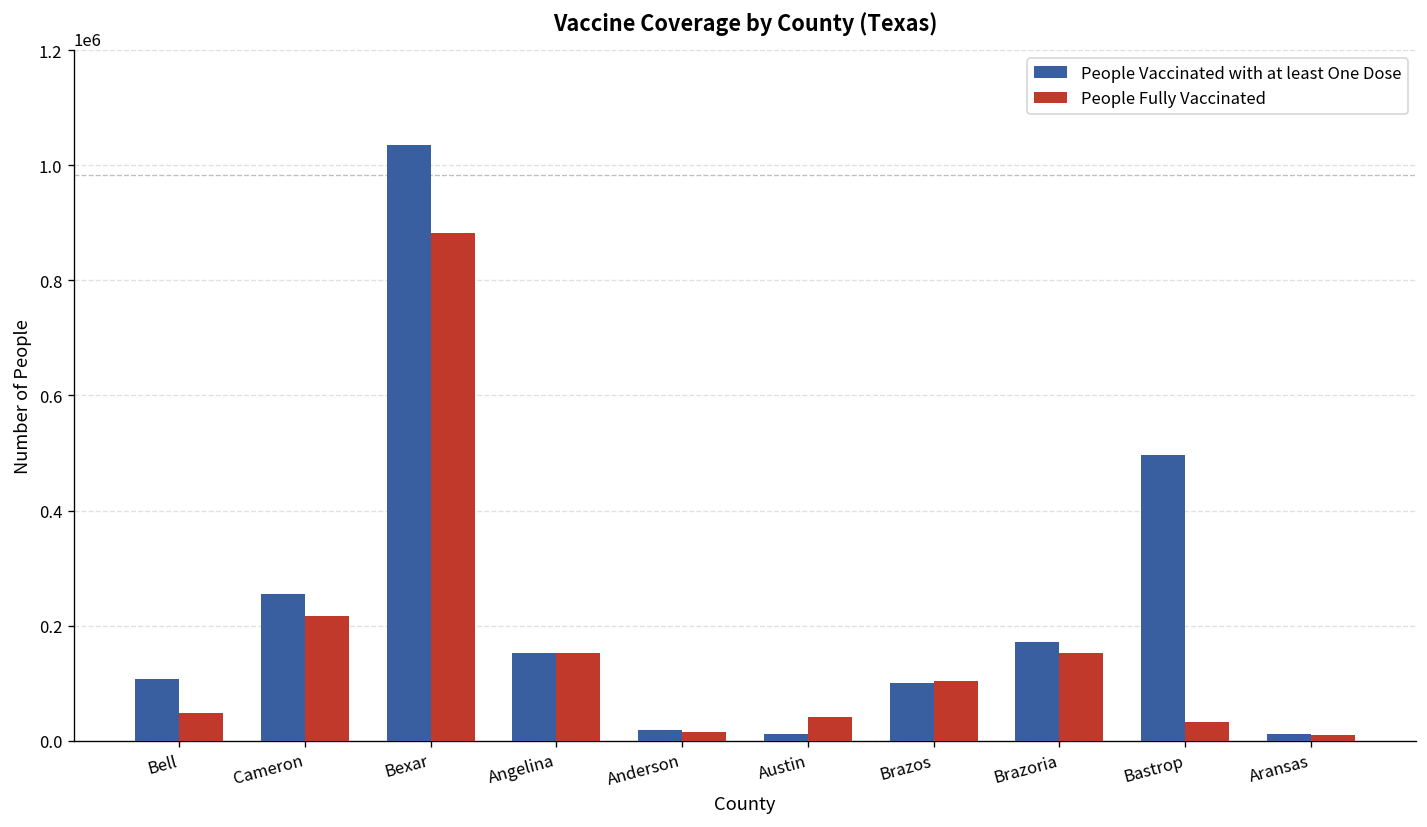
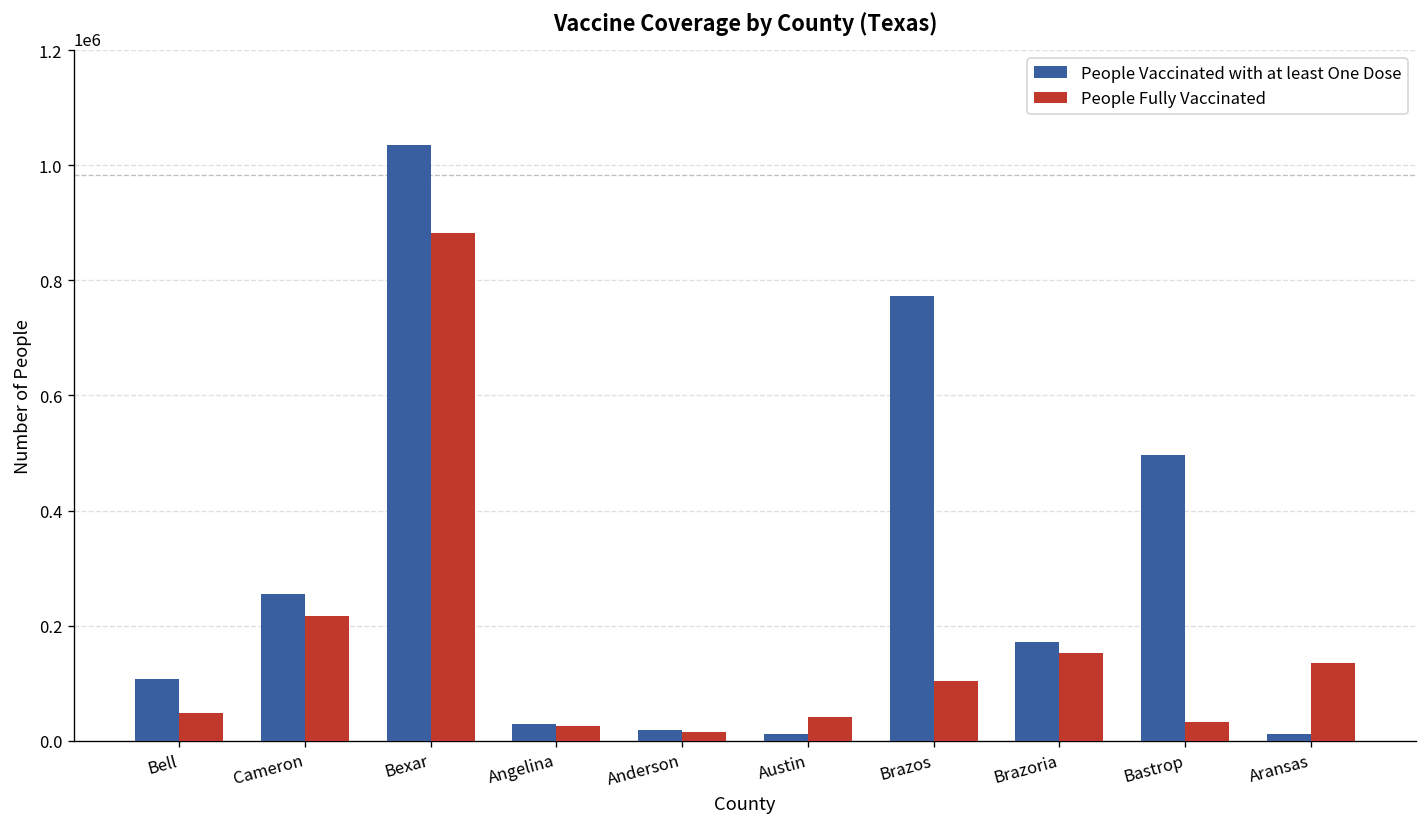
  {
    "People Vaccinated with at least One Dose": {
      "Bell": 110000,
      "Cameron": 250000,
      "Bexar": 1030000,
-     "Angelina": 150000,
+     "Angelina": 30000,
      "Anderson": 20000,
      "Austin": 10000,
-     "Brazos": 100000,
+     "Brazos": 770000,
      "Brazoria": 170000,
      "Bastrop": 500000,
      "Aransas": 10000
    },
    "People Fully Vaccinated": {
      "Bell": 50000,
      "Cameron": 220000,
      "Bexar": 880000,
-     "Angelina": 150000,
+     "Angelina": 30000,
      "Anderson": 20000,
      "Austin": 40000,
      "Brazos": 100000,
      "Brazoria": 150000,
      "Bastrop": 30000,
-     "Aransas": 10000
+     "Aransas": 130000
    }
  }
